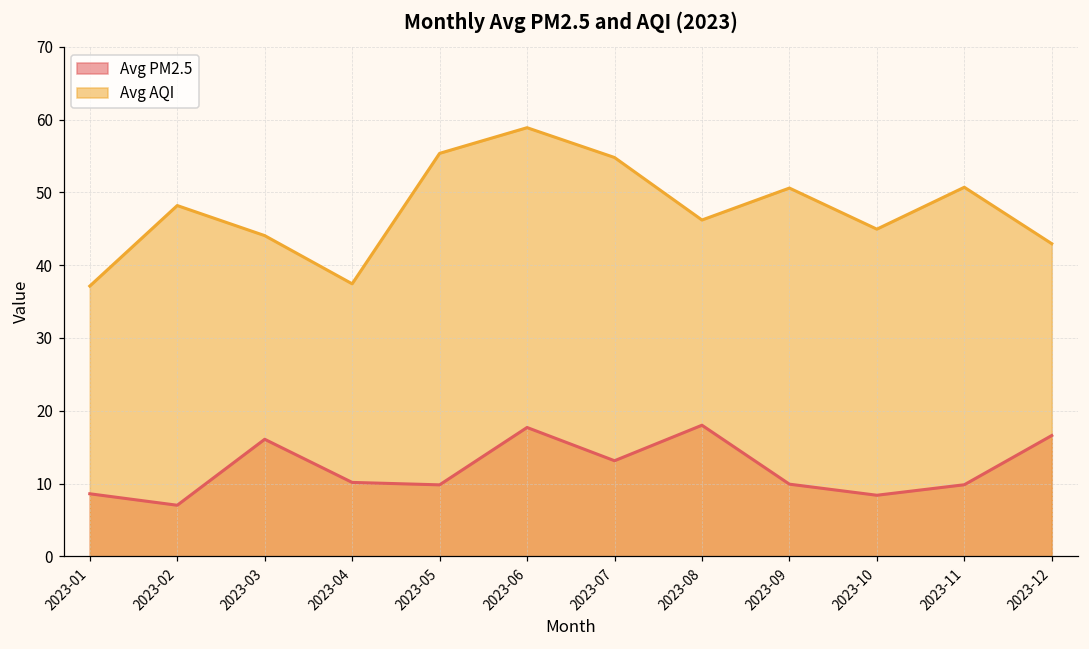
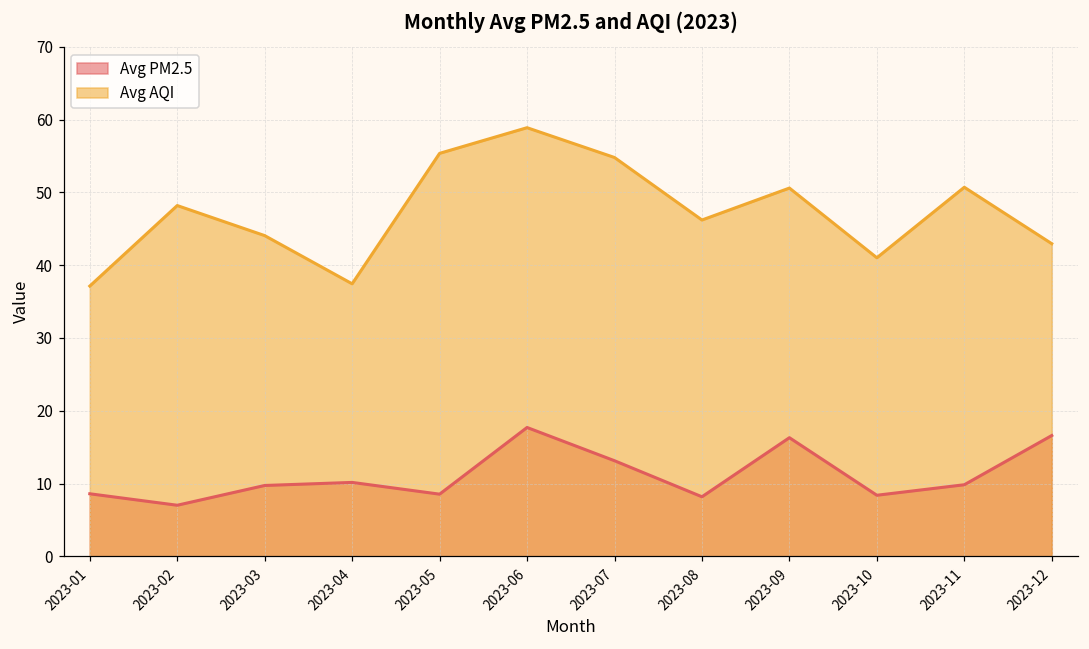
  {
    "Avg PM2.5": {
      "2023-01": 9,
      "2023-02": 7,
-     "2023-03": 16,
+     "2023-03": 10,
      "2023-04": 10,
-     "2023-05": 10,
+     "2023-05": 9,
      "2023-06": 18,
      "2023-07": 13,
-     "2023-08": 18,
-     "2023-09": 10,
+     "2023-08": 8,
+     "2023-09": 16,
      "2023-10": 8,
      "2023-11": 10,
      "2023-12": 17
    },
    "Avg AQI": {
      "2023-01": 37,
      "2023-02": 48,
      "2023-03": 44,
      "2023-04": 37,
      "2023-05": 55,
      "2023-06": 59,
      "2023-07": 55,
      "2023-08": 46,
      "2023-09": 51,
-     "2023-10": 45,
+     "2023-10": 41,
      "2023-11": 51,
      "2023-12": 43
    }
  }
